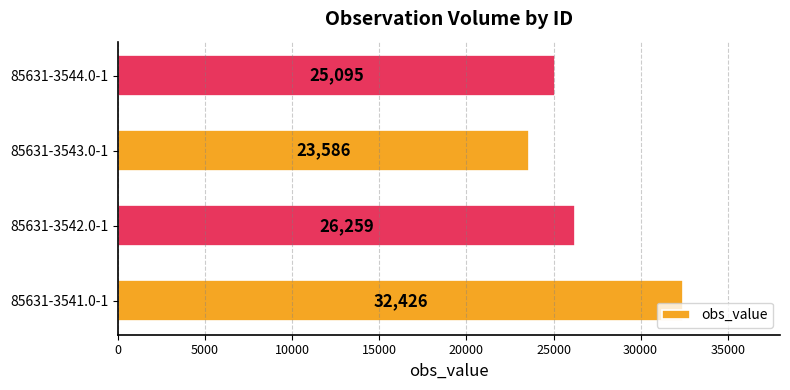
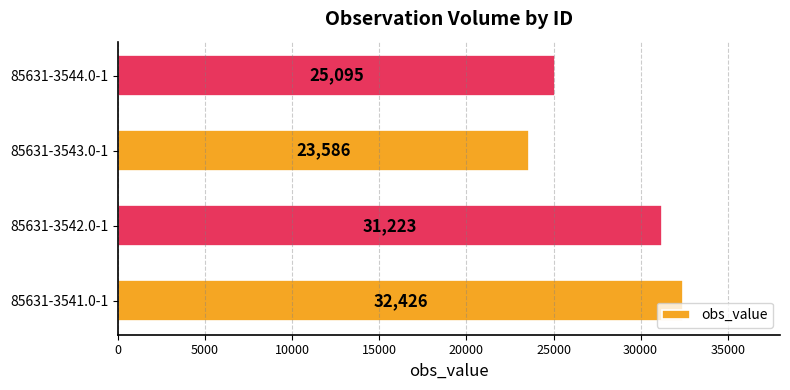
  {
    "85631-3544.0-1": "25,095",
    "85631-3543.0-1": "23,586",
-   "85631-3542.0-1": "26,259",
+   "85631-3542.0-1": "31,223",
    "85631-3541.0-1": "32,426"
  }
